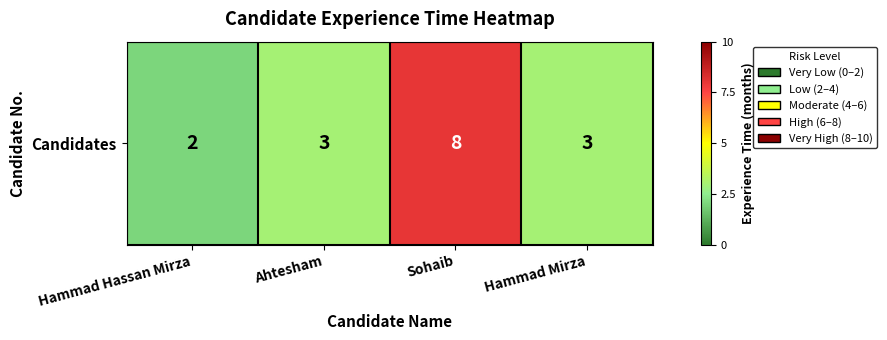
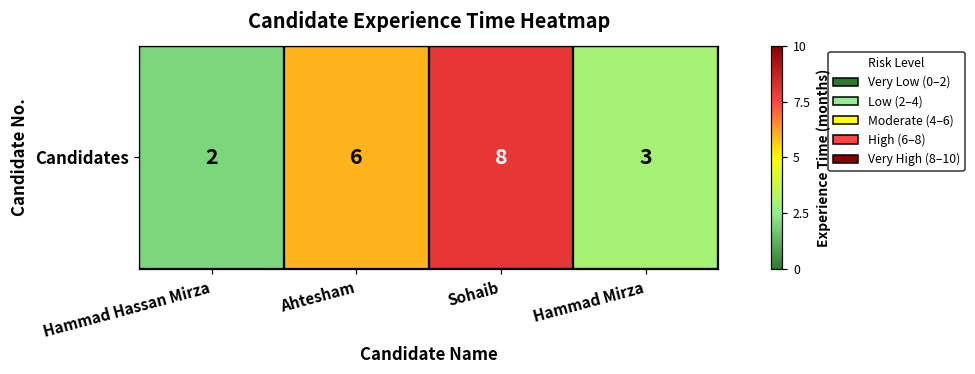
  {
    "Candidates": {
      "Hammad Hassan Mirza": 2,
-     "Ahtesham": 3,
+     "Ahtesham": 6,
      "Sohaib": 8,
      "Hammad Mirza": 3
    }
  }
